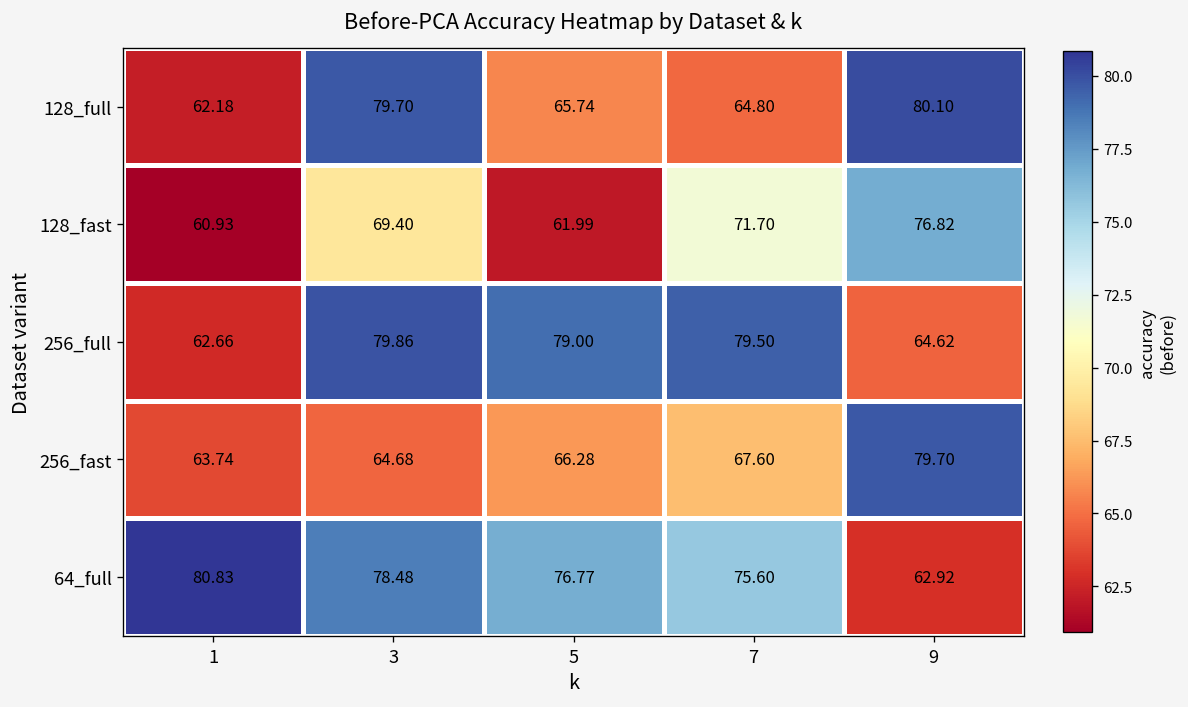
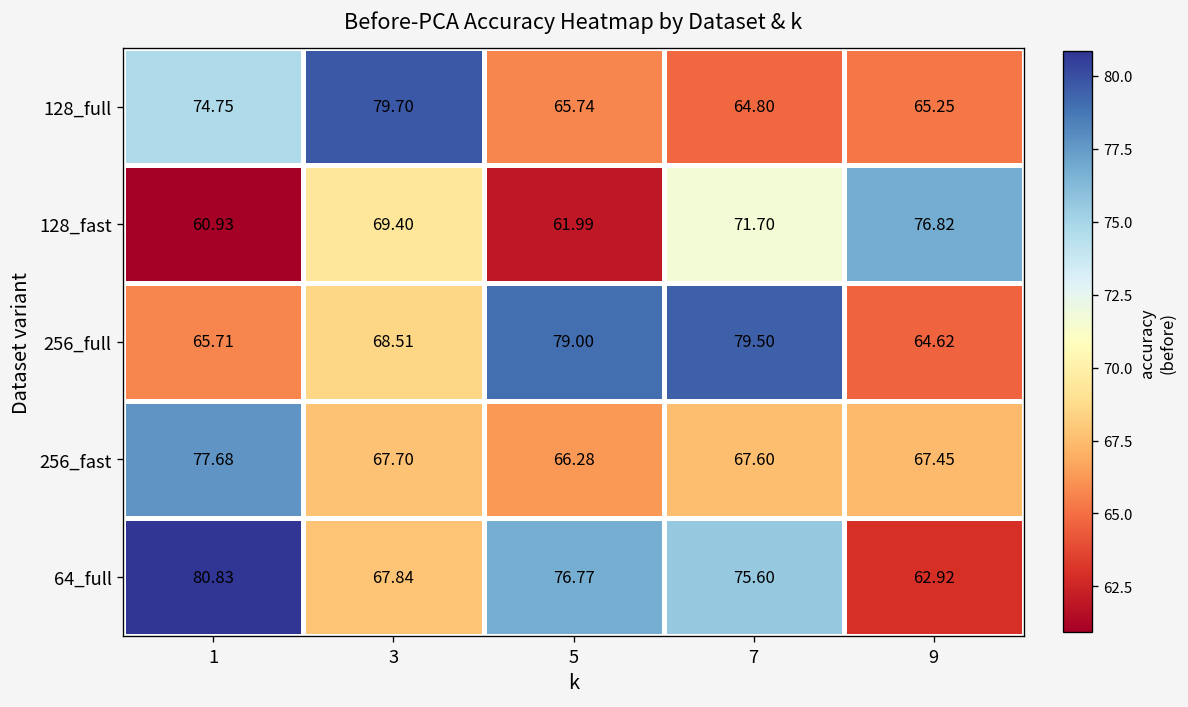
  {
    "128_full": {
-     "1": 62.18,
+     "1": 74.75,
      "3": 79.70,
      "5": 65.74,
      "7": 64.80,
-     "9": 80.10
+     "9": 65.25
    },
    "128_fast": {
      "1": 60.93,
      "3": 69.40,
      "5": 61.99,
      "7": 71.70,
      "9": 76.82
    },
    "256_full": {
-     "1": 62.66,
-     "3": 79.86,
+     "1": 65.71,
+     "3": 68.51,
      "5": 79.00,
      "7": 79.50,
      "9": 64.62
    },
    "256_fast": {
-     "1": 63.74,
-     "3": 64.68,
+     "1": 77.68,
+     "3": 67.70,
      "5": 66.28,
      "7": 67.60,
-     "9": 79.70
+     "9": 67.45
    },
    "64_full": {
      "1": 80.83,
-     "3": 78.48,
+     "3": 67.84,
      "5": 76.77,
      "7": 75.60,
      "9": 62.92
    }
  }
